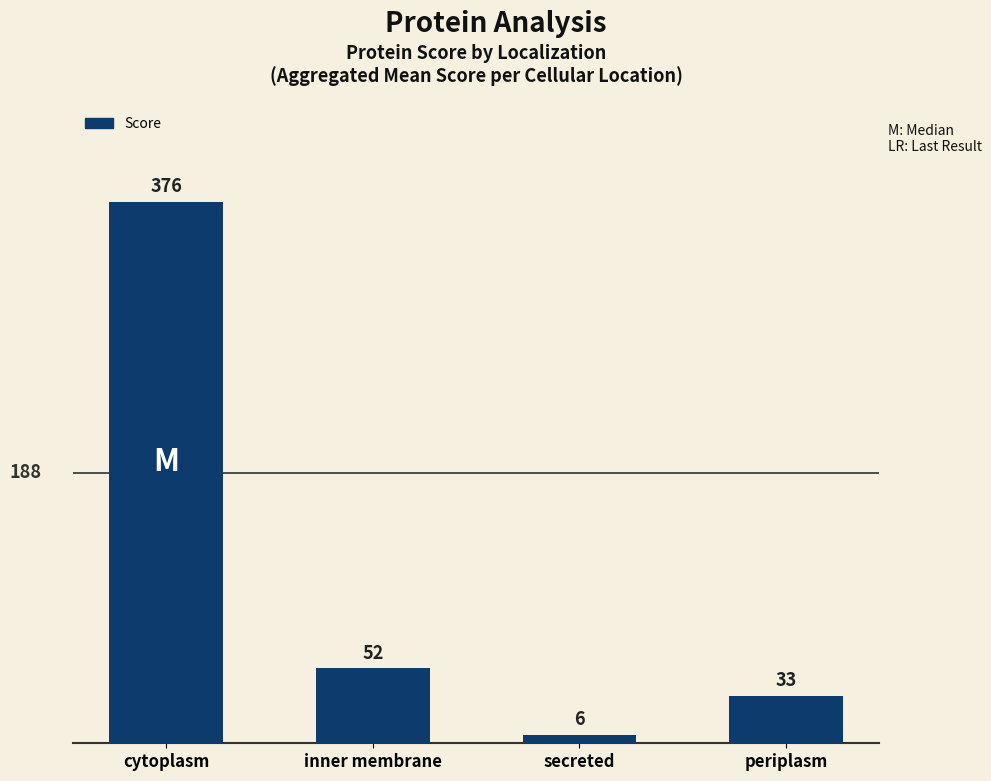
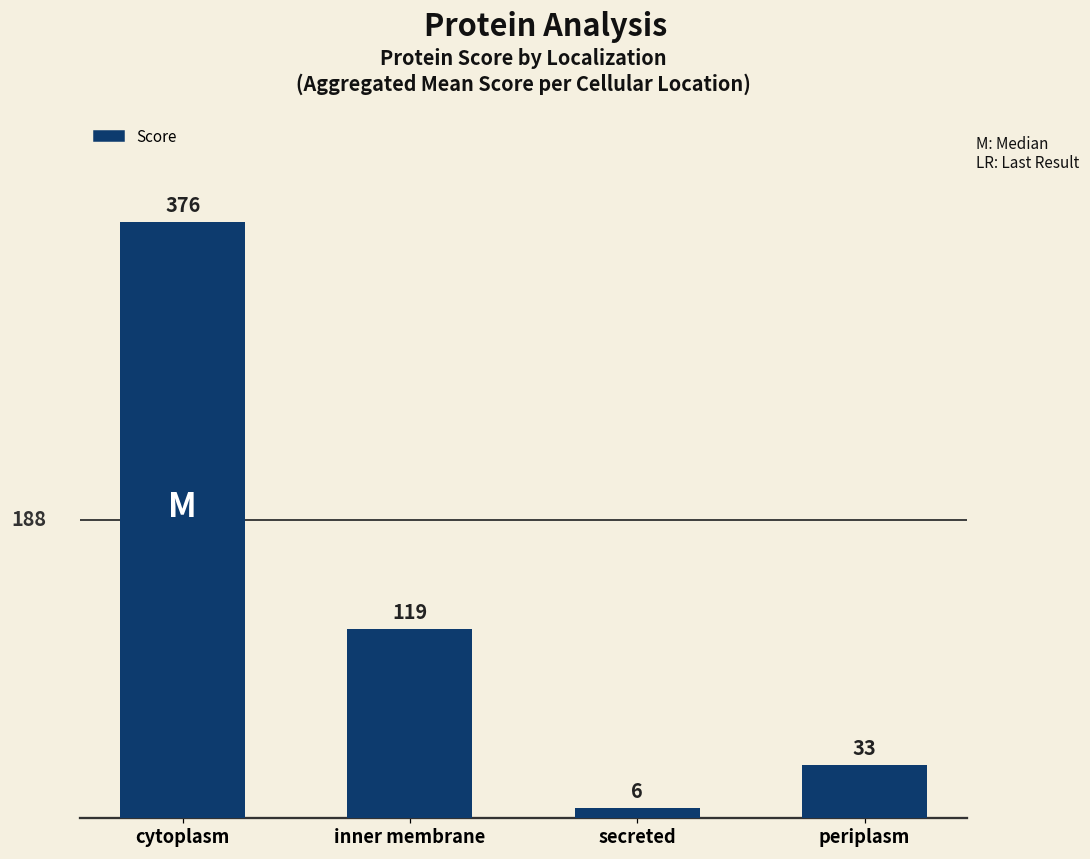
  {
    "cytoplasm": 376,
-   "inner membrane": 52,
+   "inner membrane": 119,
    "secreted": 6,
    "periplasm": 33
  }
